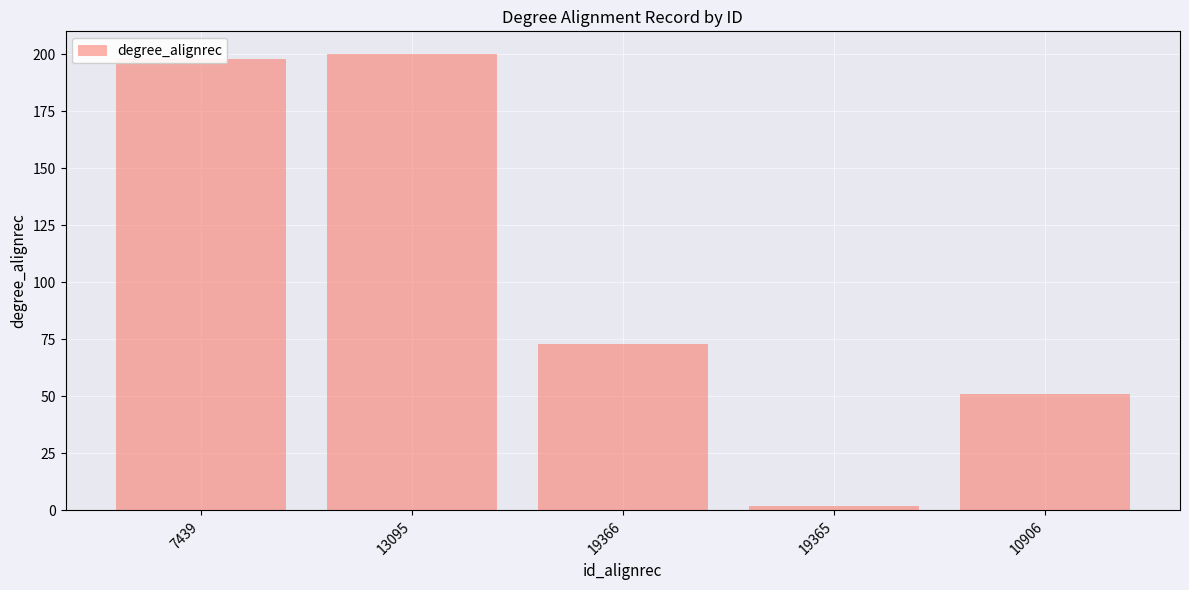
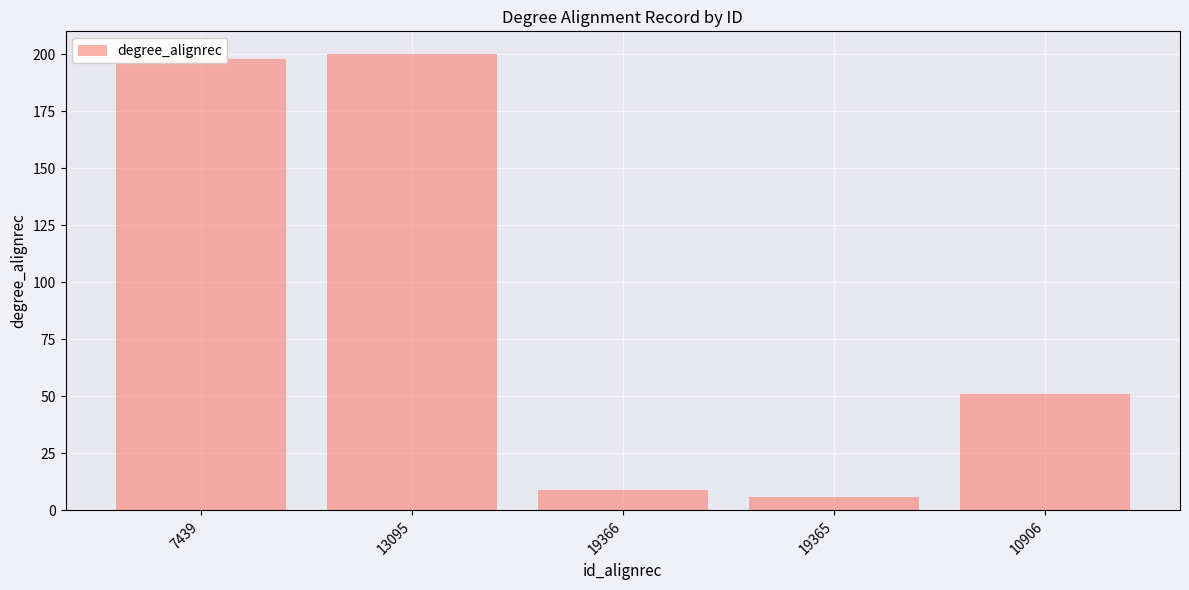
  {
    "13095": 200,
-   "19366": 73,
-   "19365": 2,
+   "19366": 9,
+   "19365": 6,
    "10906": 51
  }
